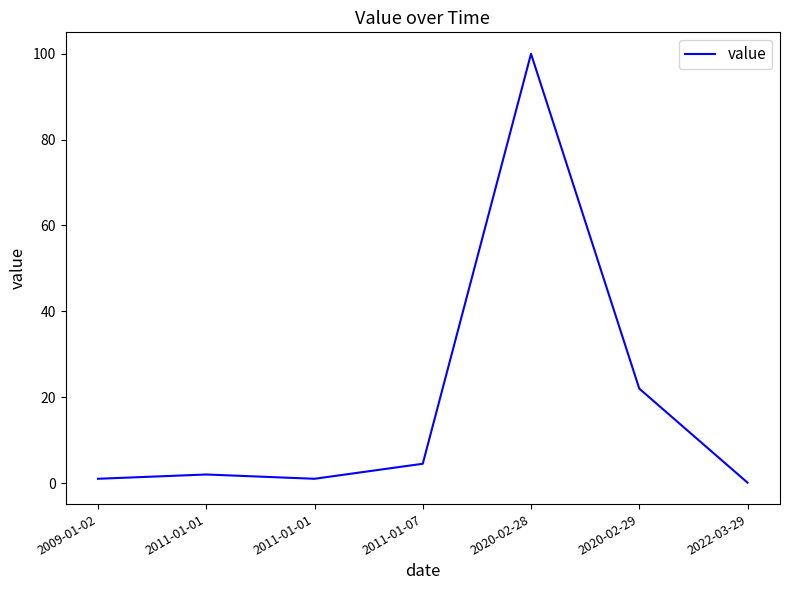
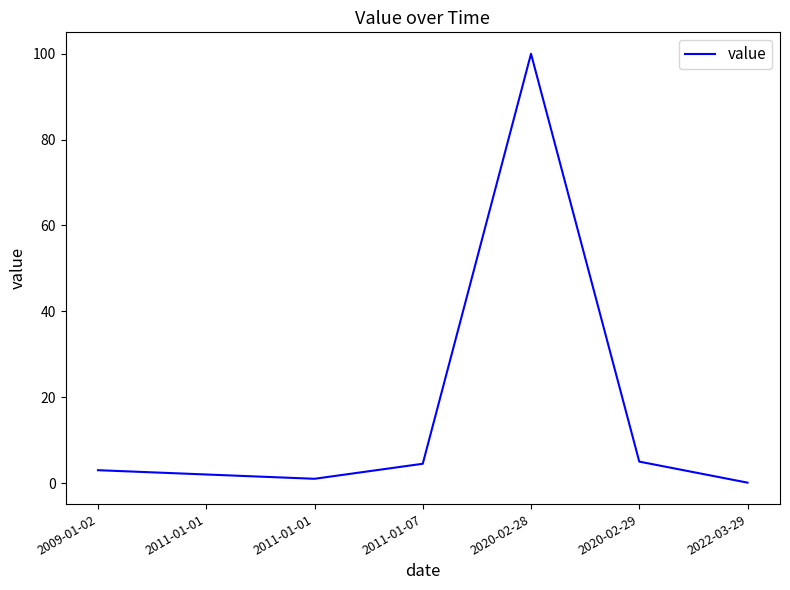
  {
-   "2009-01-02": 1,
+   "2009-01-02": 3,
    "2011-01-07": 5,
    "2020-02-28": 100,
-   "2020-02-29": 22,
+   "2020-02-29": 5,
    "2022-03-29": 0
  }
